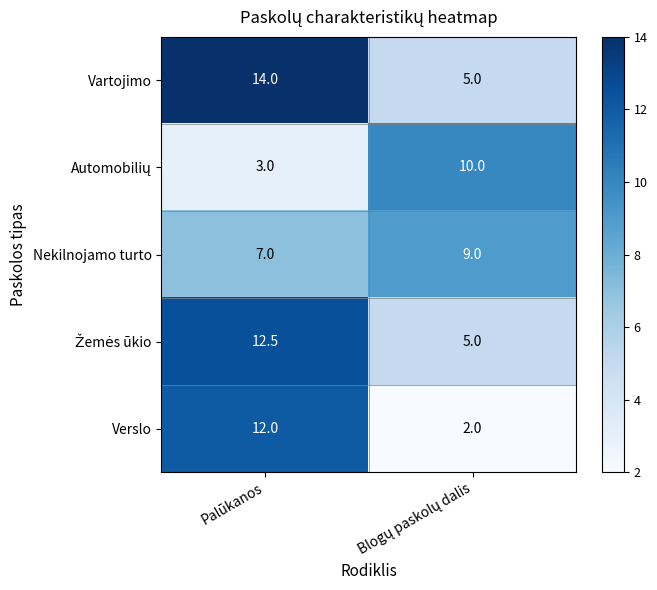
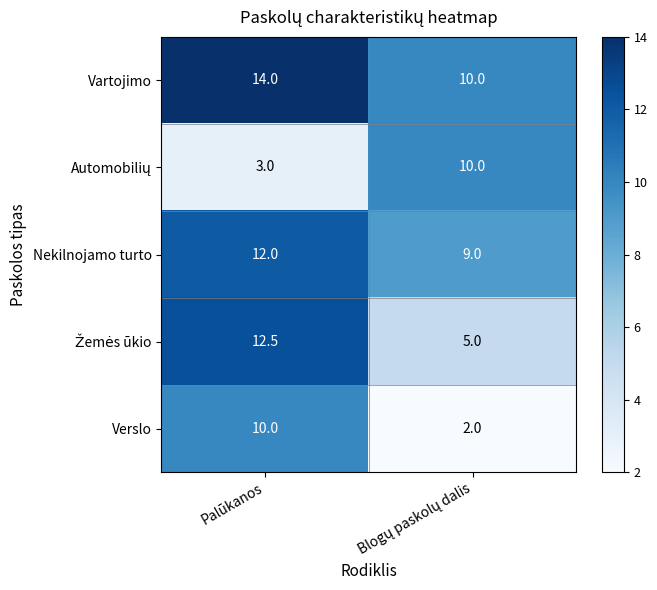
  {
    "Vartojimo": {
      "Palūkanos": 14.0,
-     "Blogų paskolų dalis": 5.0
+     "Blogų paskolų dalis": 10.0
    },
    "Automobilių": {
      "Palūkanos": 3.0,
      "Blogų paskolų dalis": 10.0
    },
    "Nekilnojamo turto": {
-     "Palūkanos": 7.0,
+     "Palūkanos": 12.0,
      "Blogų paskolų dalis": 9.0
    },
    "Žemės ūkio": {
      "Palūkanos": 12.5,
      "Blogų paskolų dalis": 5.0
    },
    "Verslo": {
-     "Palūkanos": 12.0,
+     "Palūkanos": 10.0,
      "Blogų paskolų dalis": 2.0
    }
  }
